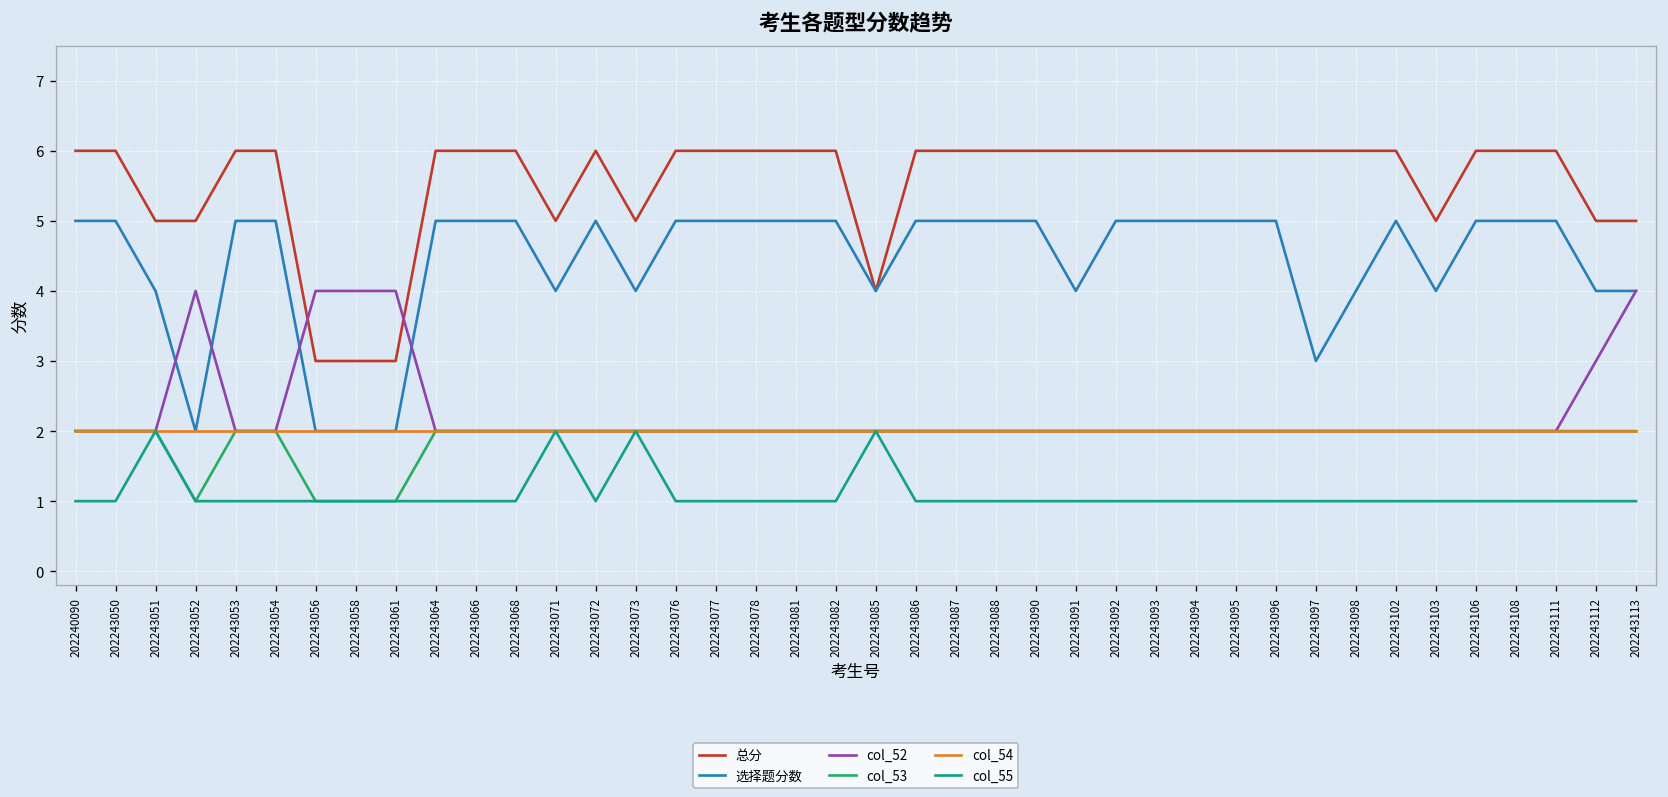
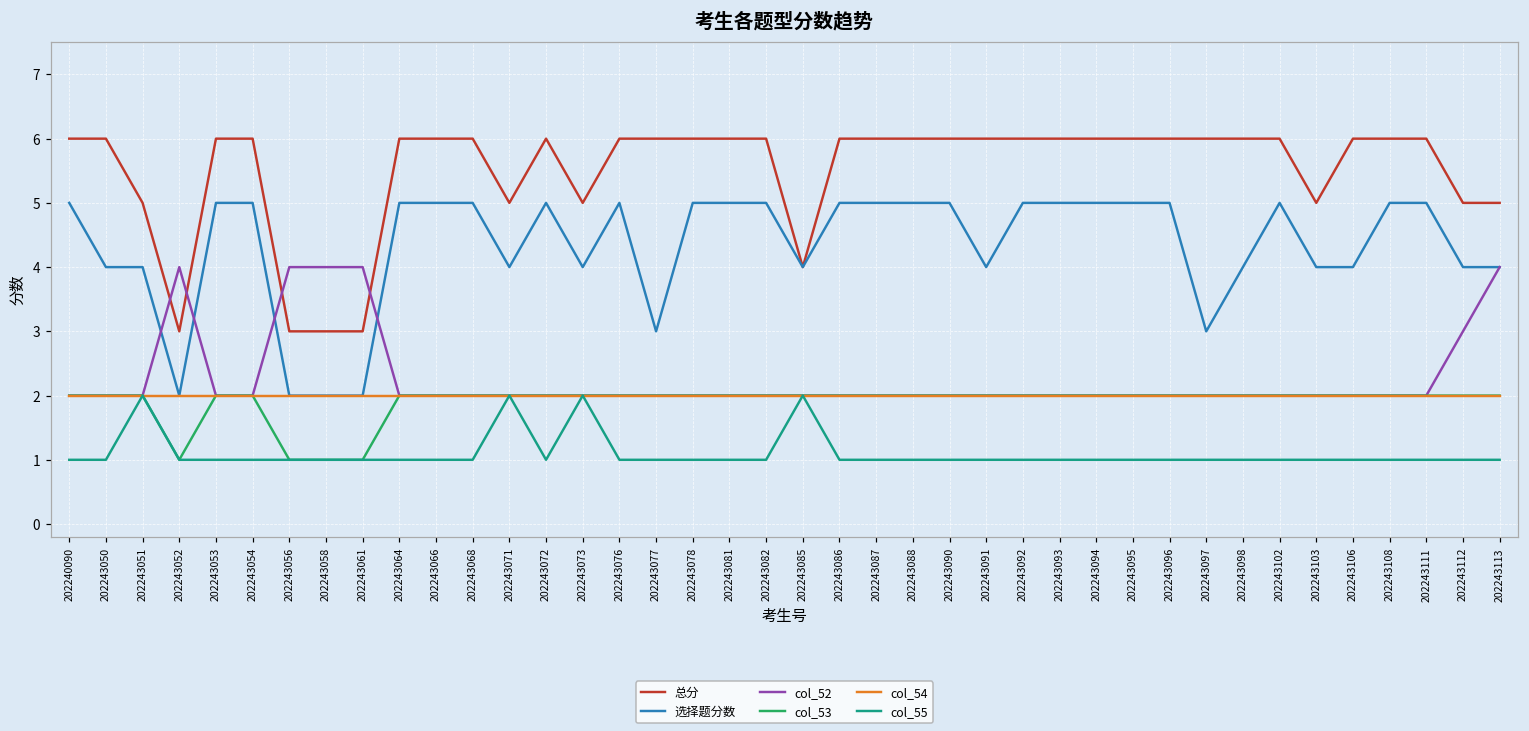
  {
    "总分": {
      "202240090": 6,
      "202243050": 6,
      "202243051": 5,
-     "202243052": 5,
+     "202243052": 3,
      "202243053": 6,
      "202243054": 6,
      "202243056": 3,
      "202243058": 3,
      "202243061": 3,
      "202243064": 6,
      "202243066": 6,
      "202243068": 6,
      "202243071": 5,
      "202243072": 6,
      "202243073": 5,
      "202243076": 6,
      "202243077": 6,
      "202243078": 6,
      "202243081": 6,
      "202243082": 6,
      "202243086": 6,
      "202243087": 6,
      "202243088": 6,
      "202243090": 6,
      "202243091": 6,
      "202243092": 6,
      "202243093": 6,
      "202243094": 6,
      "202243095": 6,
      "202243096": 6,
      "202243097": 6,
      "202243098": 6,
      "202243102": 6,
      "202243103": 5,
      "202243106": 6,
      "202243108": 6,
      "202243111": 6,
      "202243112": 5,
      "202243113": 5
    },
    "选择题分数": {
      "202240090": 5,
-     "202243050": 5,
+     "202243050": 4,
      "202243051": 4,
      "202243053": 5,
      "202243054": 5,
      "202243064": 5,
      "202243066": 5,
      "202243068": 5,
      "202243071": 4,
      "202243072": 5,
      "202243073": 4,
      "202243076": 5,
-     "202243077": 5,
+     "202243077": 3,
      "202243078": 5,
      "202243081": 5,
      "202243082": 5,
      "202243086": 5,
      "202243087": 5,
      "202243088": 5,
      "202243090": 5,
      "202243091": 4,
      "202243092": 5,
      "202243093": 5,
      "202243094": 5,
      "202243095": 5,
      "202243096": 5,
      "202243097": 3,
      "202243098": 4,
      "202243102": 5,
      "202243103": 4,
-     "202243106": 5,
+     "202243106": 4,
      "202243108": 5,
      "202243111": 5,
      "202243112": 4
    },
    "col_52": {
      "202243052": 4,
      "202243056": 4,
      "202243058": 4,
      "202243061": 4,
      "202243112": 3
    }
  }
